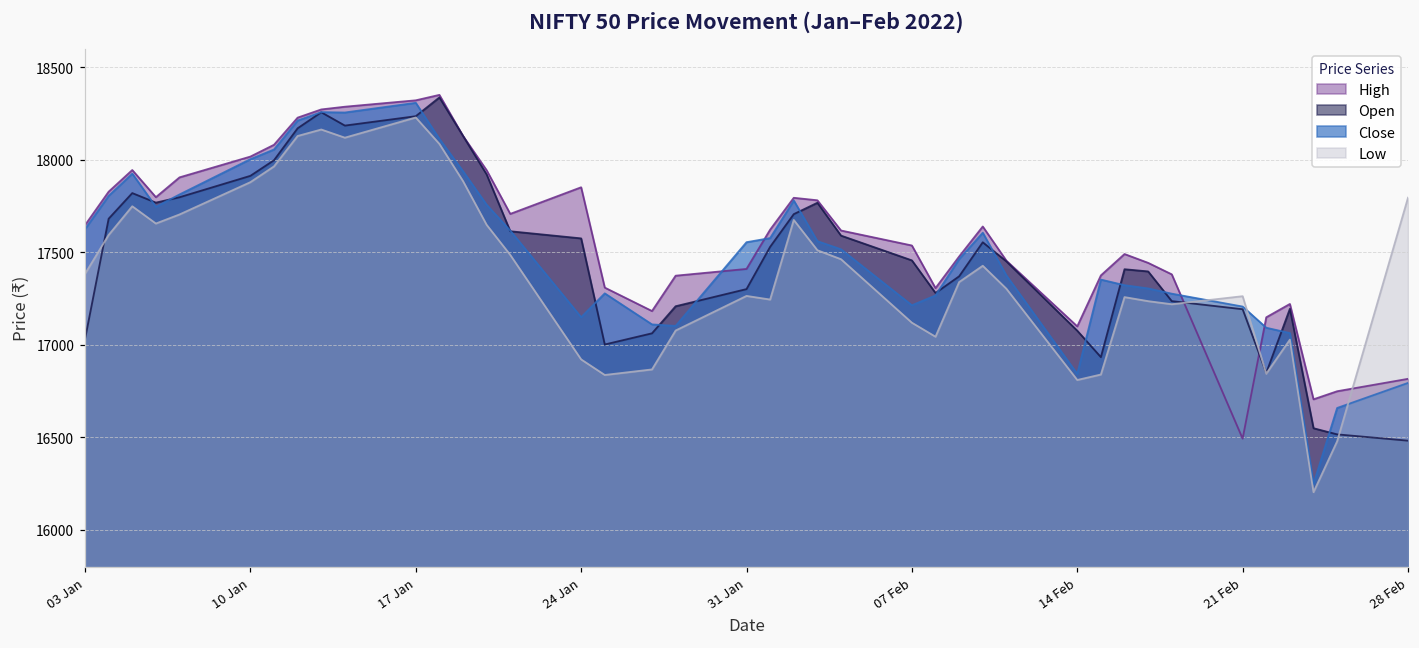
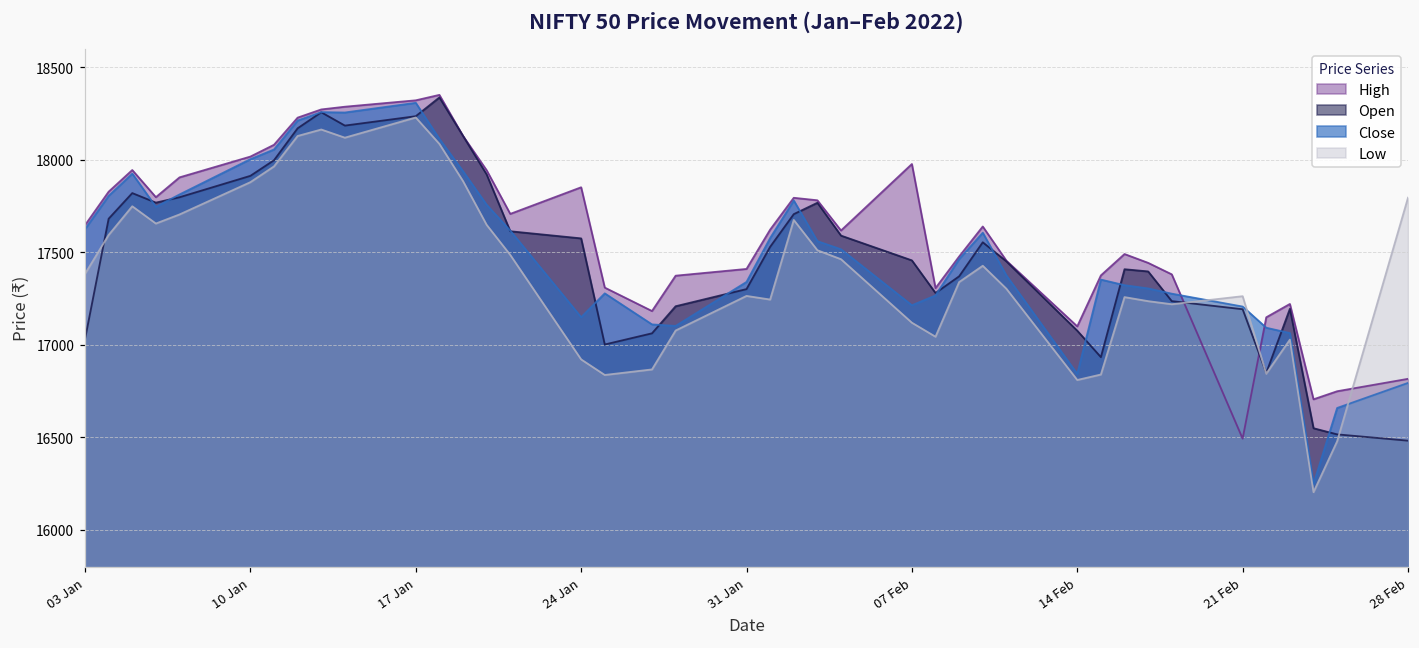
  {
    "High": {
      "03 Jan": 17650,
      "24 Jan": 17850,
      "31 Jan": 17410,
-     "07 Feb": 17540,
+     "07 Feb": 17980,
      "14 Feb": 17100,
      "21 Feb": 16490,
      "28 Feb": 16820
    },
    "Open": {
      "03 Jan": 17030,
      "10 Jan": 17910,
      "24 Jan": 17580,
      "31 Jan": 17300,
      "07 Feb": 17460,
      "14 Feb": 17080,
      "28 Feb": 16480
    },
    "Close": {
      "03 Jan": 17630,
      "24 Jan": 17150,
-     "31 Jan": 17550,
+     "31 Jan": 17340,
      "07 Feb": 17210,
      "14 Feb": 16840,
      "28 Feb": 16790
    },
    "Low": {
      "03 Jan": 17380,
      "10 Jan": 17880,
      "24 Jan": 16920,
      "31 Jan": 17260,
      "07 Feb": 17120,
      "14 Feb": 16810,
      "21 Feb": 17260,
      "28 Feb": 17800
    }
  }
